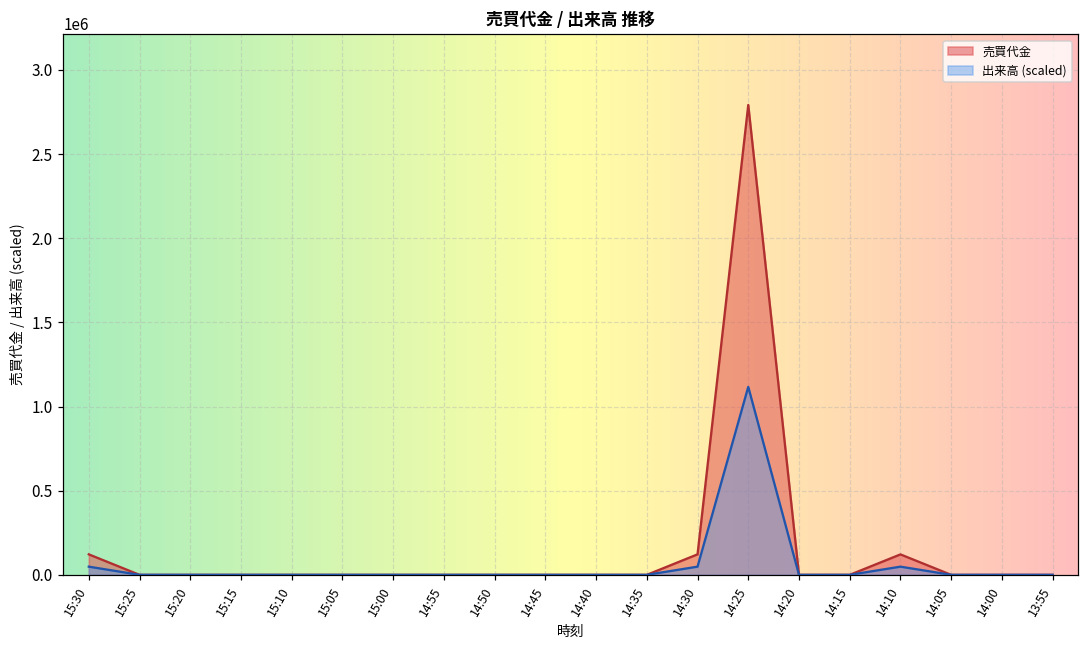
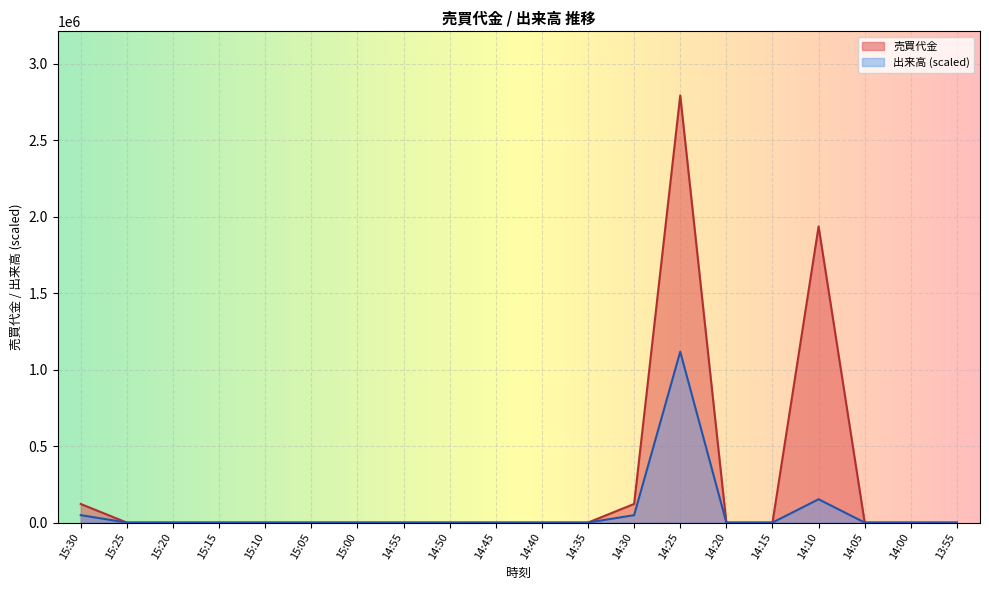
  {
    "売買代金": {
      "15:30": 120000,
      "14:30": 120000,
      "14:25": 2790000,
-     "14:10": 120000
+     "14:10": 1940000
    },
    "出来高 (scaled)": {
      "15:30": 50000,
      "14:30": 50000,
      "14:25": 1120000,
-     "14:10": 50000
+     "14:10": 150000
    }
  }
